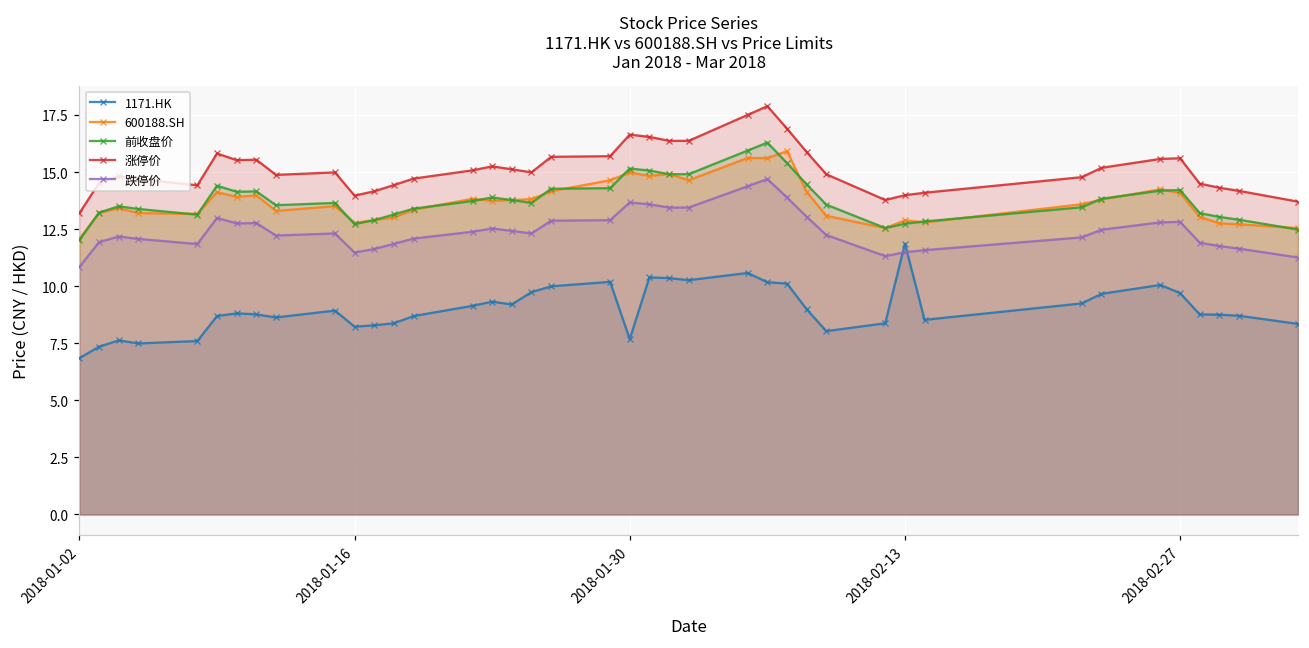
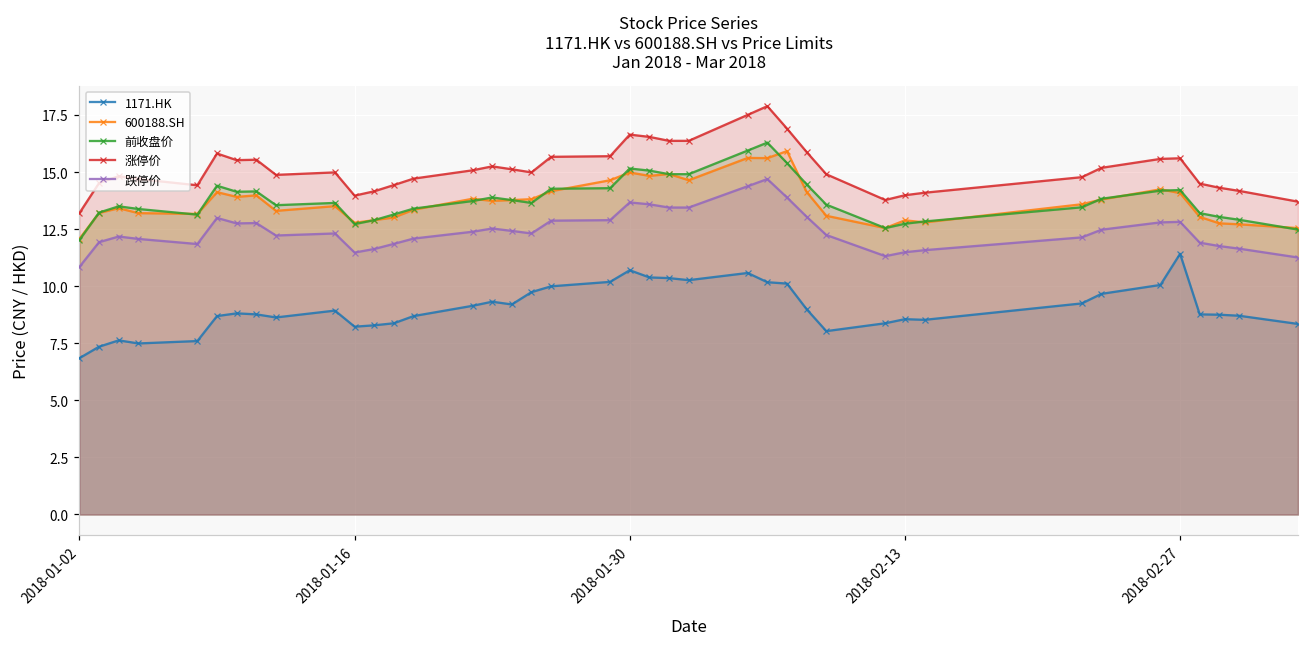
  {
    "1171.HK": {
      "2018-01-02": 6.8,
      "2018-01-16": 8.2,
-     "2018-01-30": 7.7,
-     "2018-02-13": 11.9,
-     "2018-02-27": 9.7
+     "2018-01-30": 10.7,
+     "2018-02-13": 8.6,
+     "2018-02-27": 11.4
    },
    "600188.SH": {
      "2018-01-30": 15.0,
      "2018-02-13": 12.9,
      "2018-02-27": 14.1
    },
    "前收盘价": {
      "2018-01-30": 15.2,
      "2018-02-13": 12.7,
      "2018-02-27": 14.2
    },
    "涨停价": {
      "2018-01-02": 13.2,
      "2018-01-16": 14.0,
      "2018-01-30": 16.6,
      "2018-02-13": 14.0,
      "2018-02-27": 15.6
    },
    "跌停价": {
      "2018-01-02": 10.8,
      "2018-01-16": 11.5,
      "2018-01-30": 13.7,
      "2018-02-13": 11.5,
      "2018-02-27": 12.8
    }
  }
